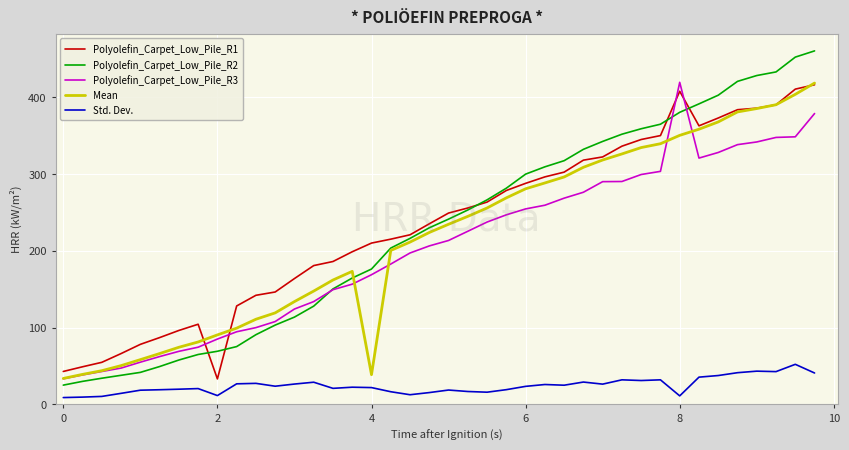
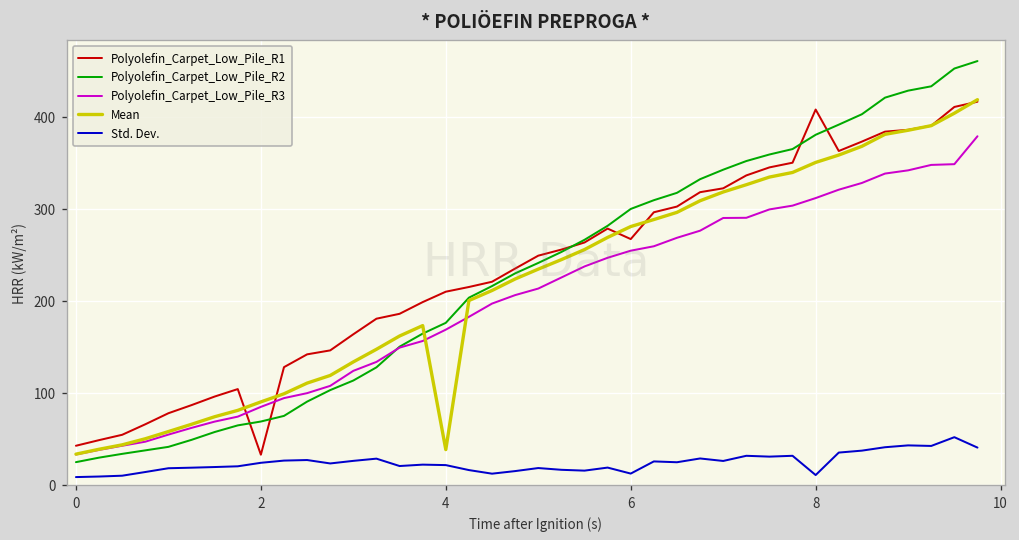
  {
    "Polyolefin_Carpet_Low_Pile_R1": {
      "0": 40,
      "2": 30,
      "4": 210,
-     "6": 290,
+     "6": 270,
      "8": 410
    },
    "Polyolefin_Carpet_Low_Pile_R2": {
      "0": 30,
      "2": 70,
      "4": 180,
      "6": 300,
      "8": 380
    },
    "Polyolefin_Carpet_Low_Pile_R3": {
      "2": 90,
      "4": 170,
      "6": 250,
-     "8": 420
+     "8": 310
    },
    "Mean": {
      "2": 90,
      "4": 40,
      "6": 280,
      "8": 350
    },
    "Std. Dev.": {
      "0": 10,
-     "2": 10,
+     "2": 20,
      "4": 20,
-     "6": 20,
+     "6": 10,
      "8": 10
    }
  }
